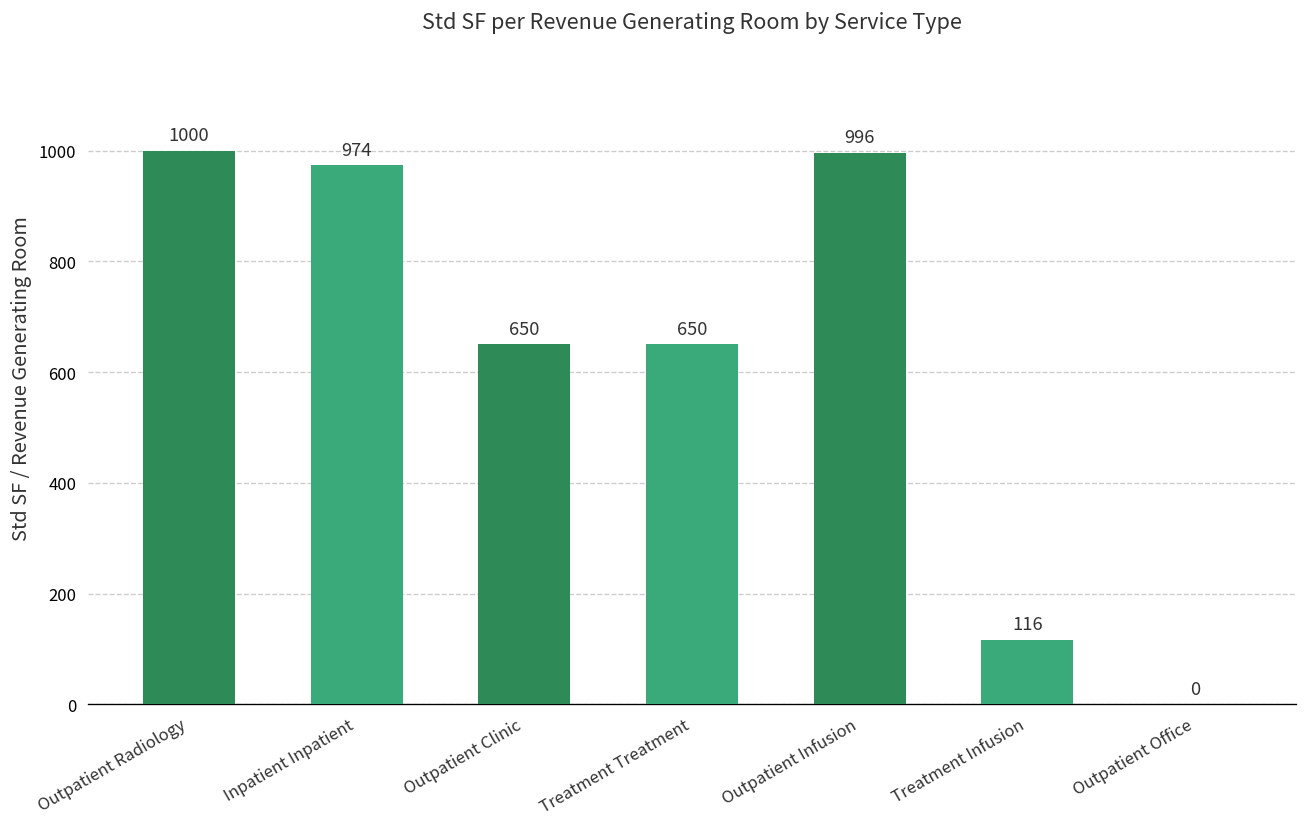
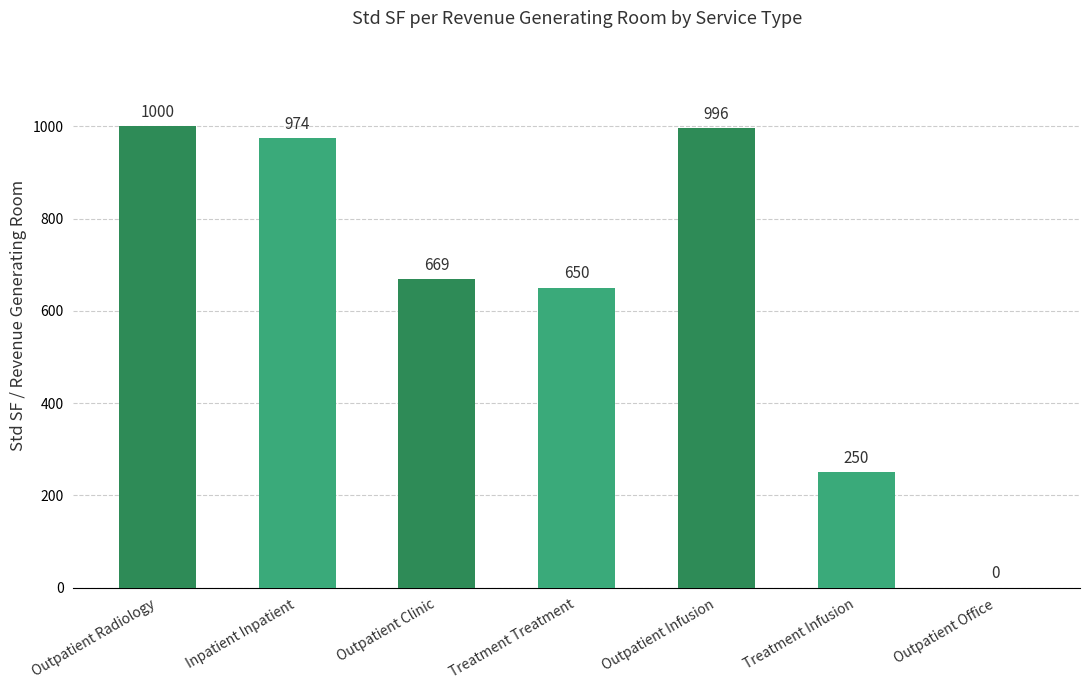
  {
    "Outpatient Radiology": 1000,
    "Inpatient Inpatient": 974,
-   "Outpatient Clinic": 650,
+   "Outpatient Clinic": 669,
    "Treatment Treatment": 650,
    "Outpatient Infusion": 996,
-   "Treatment Infusion": 116,
+   "Treatment Infusion": 250,
    "Outpatient Office": 0
  }
